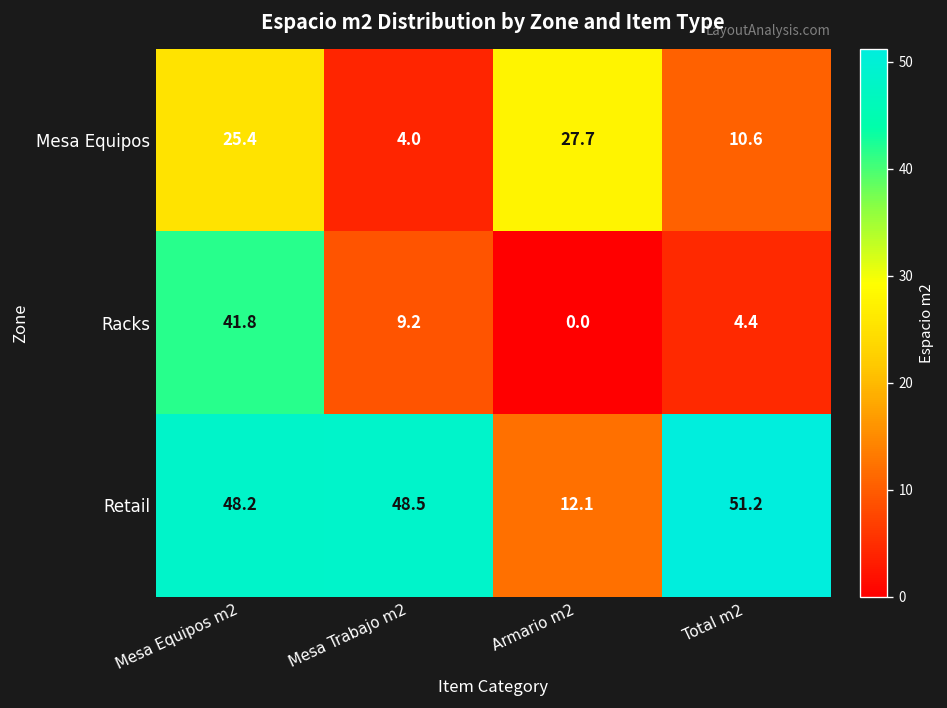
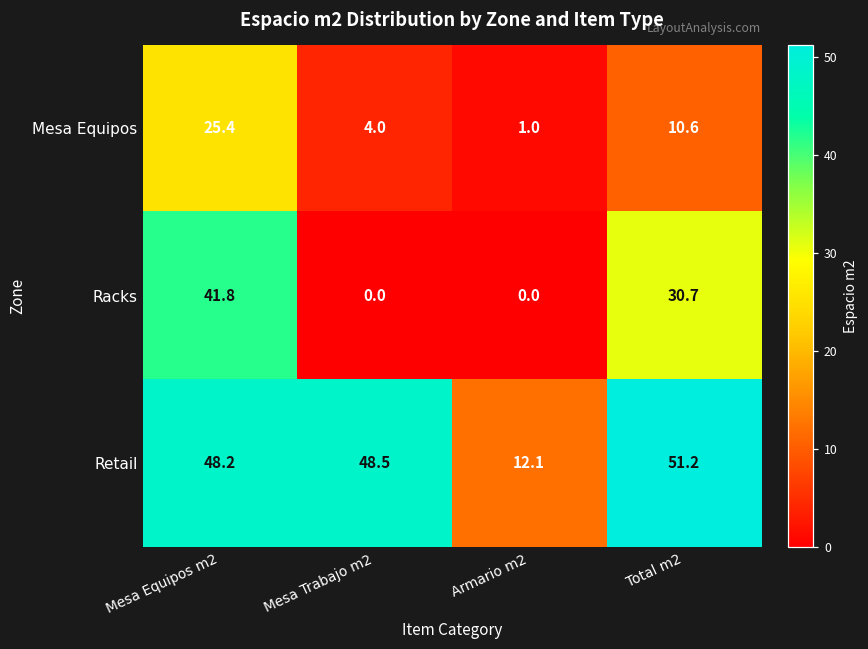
  {
    "Mesa Equipos": {
      "Mesa Equipos m2": 25.4,
      "Mesa Trabajo m2": 4.0,
-     "Armario m2": 27.7,
+     "Armario m2": 1.0,
      "Total m2": 10.6
    },
    "Racks": {
      "Mesa Equipos m2": 41.8,
-     "Mesa Trabajo m2": 9.2,
+     "Mesa Trabajo m2": 0.0,
      "Armario m2": 0.0,
-     "Total m2": 4.4
+     "Total m2": 30.7
    },
    "Retail": {
      "Mesa Equipos m2": 48.2,
      "Mesa Trabajo m2": 48.5,
      "Armario m2": 12.1,
      "Total m2": 51.2
    }
  }
